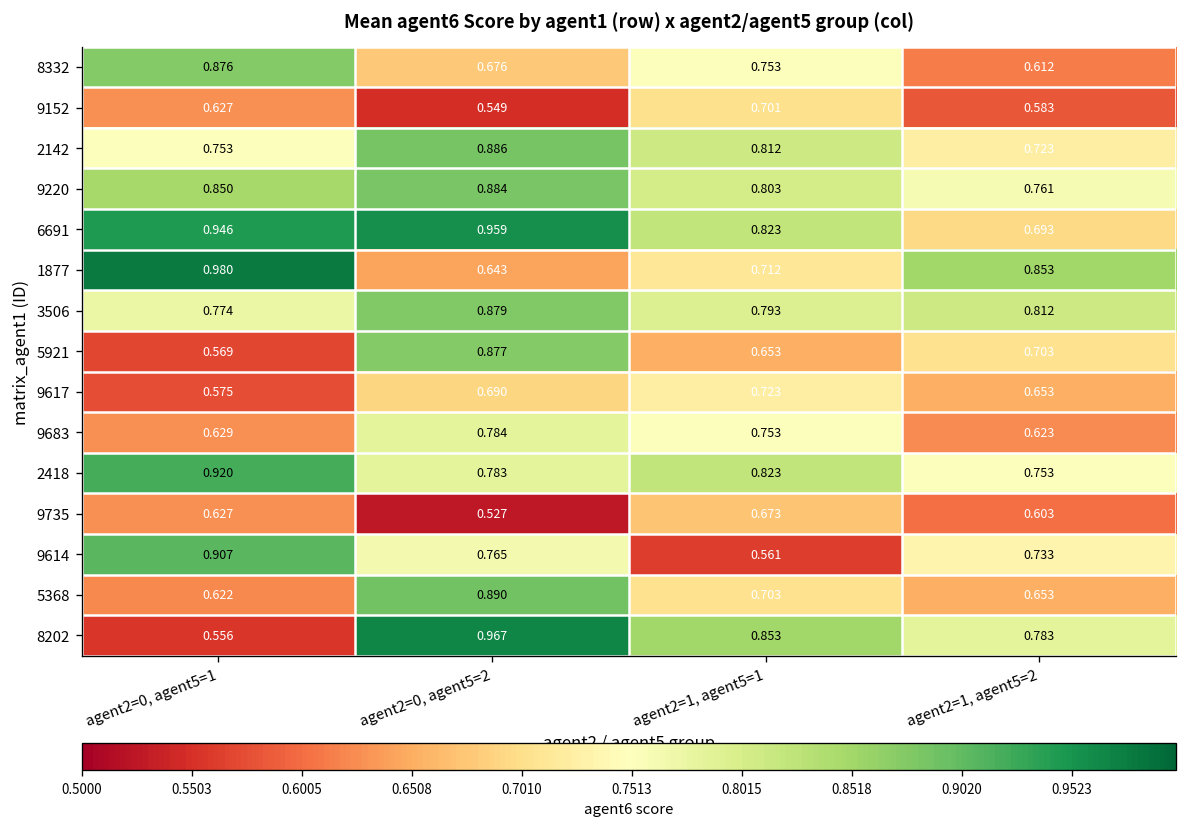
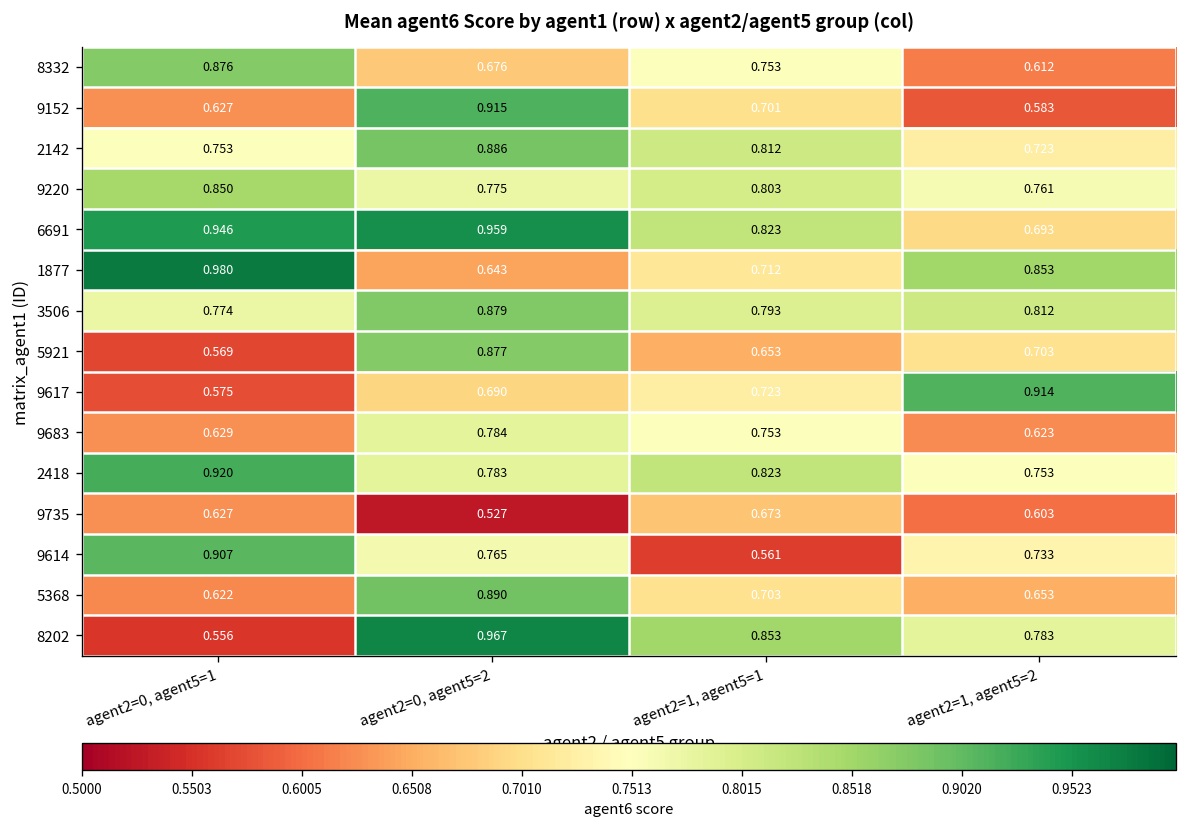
  {
    "8332": {
      "agent2=0, agent5=1": 0.876,
      "agent2=0, agent5=2": 0.676,
      "agent2=1, agent5=1": 0.753,
      "agent2=1, agent5=2": 0.612
    },
    "9152": {
      "agent2=0, agent5=1": 0.627,
-     "agent2=0, agent5=2": 0.549,
+     "agent2=0, agent5=2": 0.915,
      "agent2=1, agent5=1": 0.701,
      "agent2=1, agent5=2": 0.583
    },
    "2142": {
      "agent2=0, agent5=1": 0.753,
      "agent2=0, agent5=2": 0.886,
      "agent2=1, agent5=1": 0.812,
      "agent2=1, agent5=2": 0.723
    },
    "9220": {
      "agent2=0, agent5=1": 0.850,
-     "agent2=0, agent5=2": 0.884,
+     "agent2=0, agent5=2": 0.775,
      "agent2=1, agent5=1": 0.803,
      "agent2=1, agent5=2": 0.761
    },
    "6691": {
      "agent2=0, agent5=1": 0.946,
      "agent2=0, agent5=2": 0.959,
      "agent2=1, agent5=1": 0.823,
      "agent2=1, agent5=2": 0.693
    },
    "1877": {
      "agent2=0, agent5=1": 0.980,
      "agent2=0, agent5=2": 0.643,
      "agent2=1, agent5=1": 0.712,
      "agent2=1, agent5=2": 0.853
    },
    "3506": {
      "agent2=0, agent5=1": 0.774,
      "agent2=0, agent5=2": 0.879,
      "agent2=1, agent5=1": 0.793,
      "agent2=1, agent5=2": 0.812
    },
    "5921": {
      "agent2=0, agent5=1": 0.569,
      "agent2=0, agent5=2": 0.877,
      "agent2=1, agent5=1": 0.653,
      "agent2=1, agent5=2": 0.703
    },
    "9617": {
      "agent2=0, agent5=1": 0.575,
      "agent2=0, agent5=2": 0.690,
      "agent2=1, agent5=1": 0.723,
-     "agent2=1, agent5=2": 0.653
+     "agent2=1, agent5=2": 0.914
    },
    "9683": {
      "agent2=0, agent5=1": 0.629,
      "agent2=0, agent5=2": 0.784,
      "agent2=1, agent5=1": 0.753,
      "agent2=1, agent5=2": 0.623
    },
    "2418": {
      "agent2=0, agent5=1": 0.920,
      "agent2=0, agent5=2": 0.783,
      "agent2=1, agent5=1": 0.823,
      "agent2=1, agent5=2": 0.753
    },
    "9735": {
      "agent2=0, agent5=1": 0.627,
      "agent2=0, agent5=2": 0.527,
      "agent2=1, agent5=1": 0.673,
      "agent2=1, agent5=2": 0.603
    },
    "9614": {
      "agent2=0, agent5=1": 0.907,
      "agent2=0, agent5=2": 0.765,
      "agent2=1, agent5=1": 0.561,
      "agent2=1, agent5=2": 0.733
    },
    "5368": {
      "agent2=0, agent5=1": 0.622,
      "agent2=0, agent5=2": 0.890,
      "agent2=1, agent5=1": 0.703,
      "agent2=1, agent5=2": 0.653
    },
    "8202": {
      "agent2=0, agent5=1": 0.556,
      "agent2=0, agent5=2": 0.967,
      "agent2=1, agent5=1": 0.853,
      "agent2=1, agent5=2": 0.783
    }
  }
